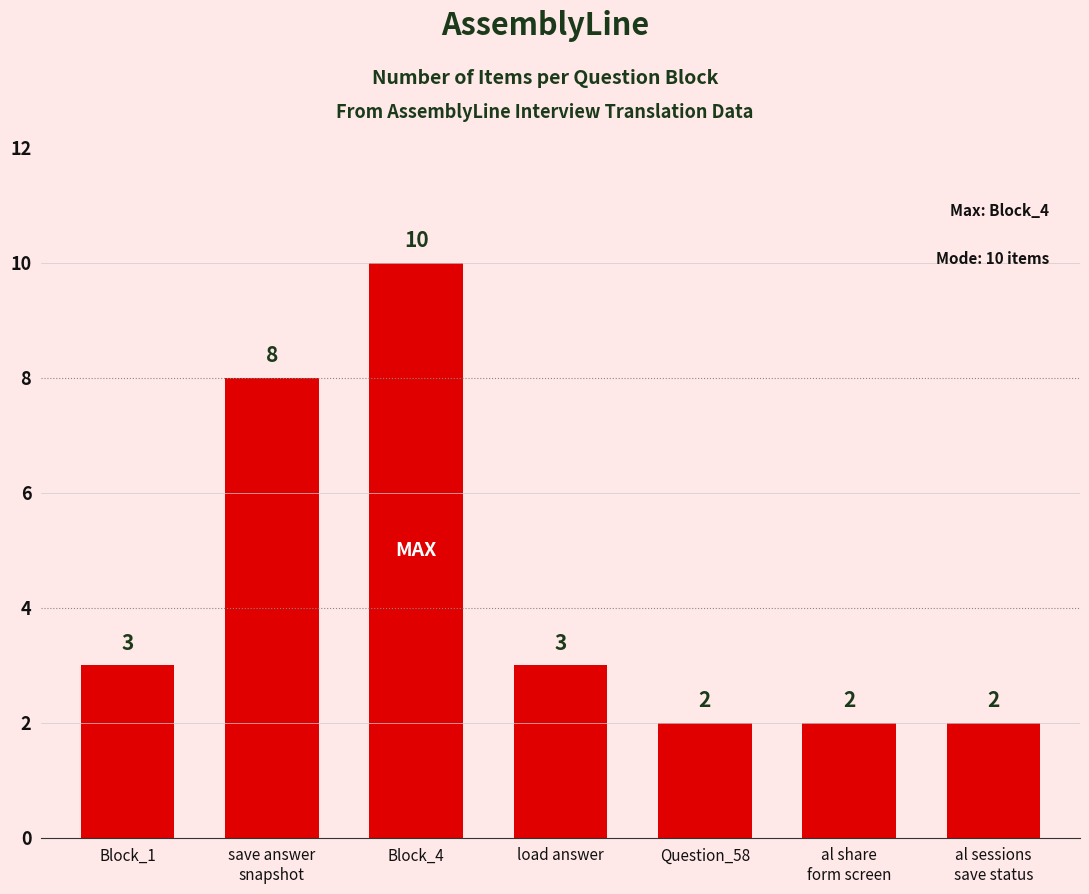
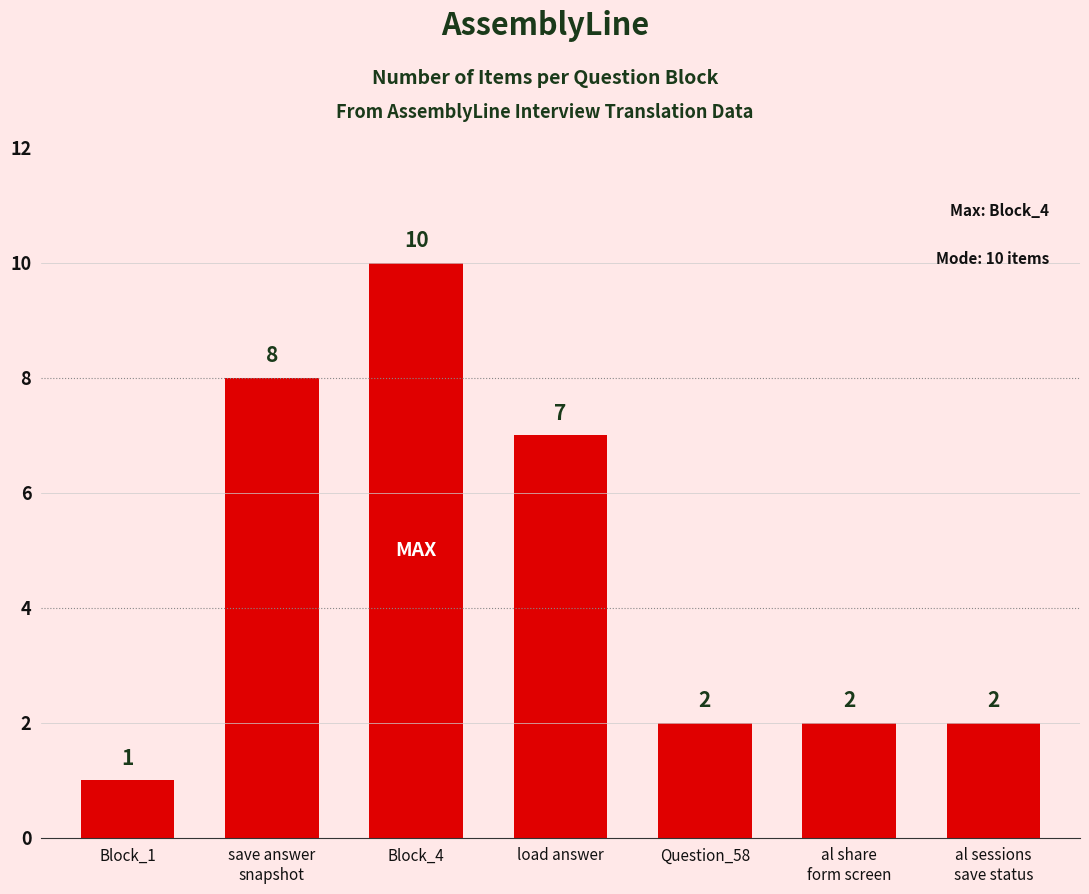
  {
-   "Block_1": 3,
+   "Block_1": 1,
    "save answer snapshot": 8,
    "Block_4": 10,
-   "load answer": 3,
+   "load answer": 7,
    "Question_58": 2,
    "al share form screen": 2,
    "al sessions save status": 2
  }
